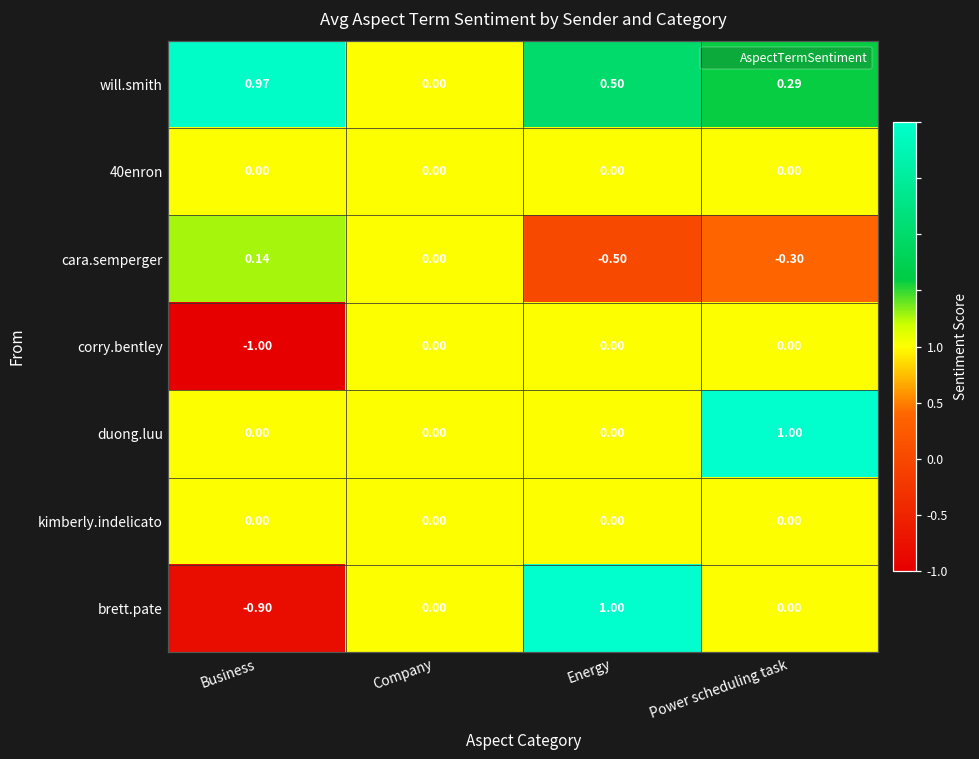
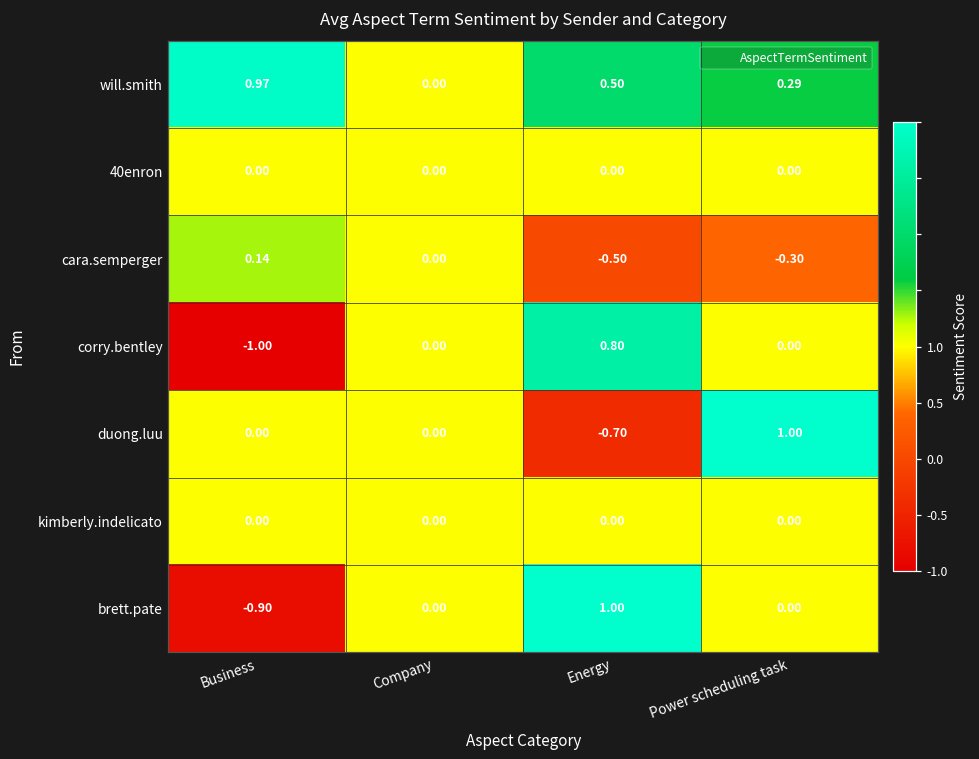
  {
    "will.smith": {
      "Business": 0.97,
      "Company": 0.00,
      "Energy": 0.50,
      "Power scheduling task": 0.29
    },
    "40enron": {
      "Business": 0.00,
      "Company": 0.00,
      "Energy": 0.00,
      "Power scheduling task": 0.00
    },
    "cara.semperger": {
      "Business": 0.14,
      "Company": 0.00,
      "Energy": -0.50,
      "Power scheduling task": -0.30
    },
    "corry.bentley": {
      "Business": -1.00,
      "Company": 0.00,
-     "Energy": 0.00,
+     "Energy": 0.80,
      "Power scheduling task": 0.00
    },
    "duong.luu": {
      "Business": 0.00,
      "Company": 0.00,
-     "Energy": 0.00,
+     "Energy": -0.70,
      "Power scheduling task": 1.00
    },
    "kimberly.indelicato": {
      "Business": 0.00,
      "Company": 0.00,
      "Energy": 0.00,
      "Power scheduling task": 0.00
    },
    "brett.pate": {
      "Business": -0.90,
      "Company": 0.00,
      "Energy": 1.00,
      "Power scheduling task": 0.00
    }
  }
